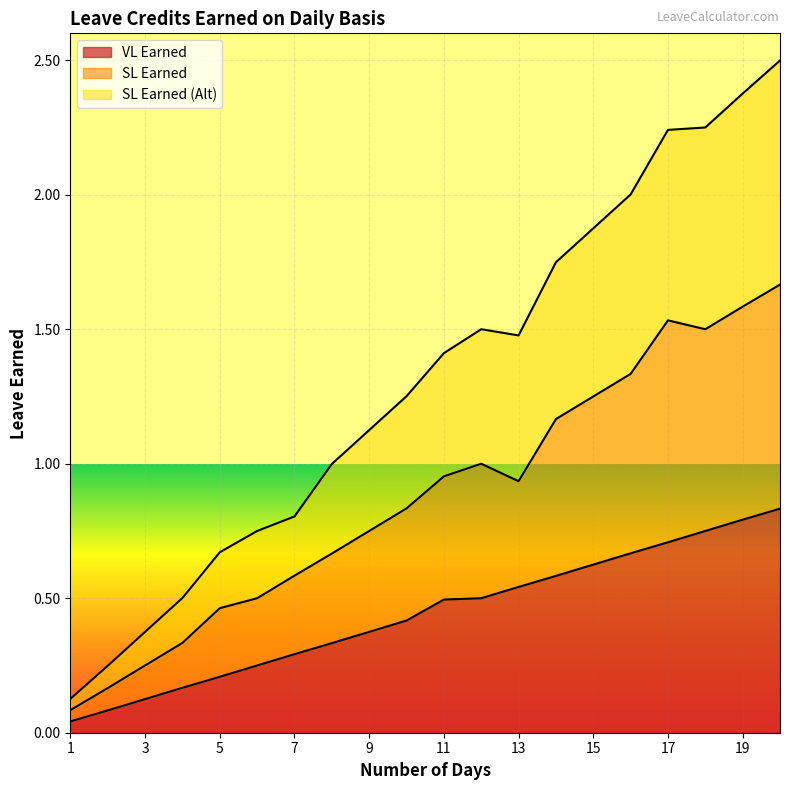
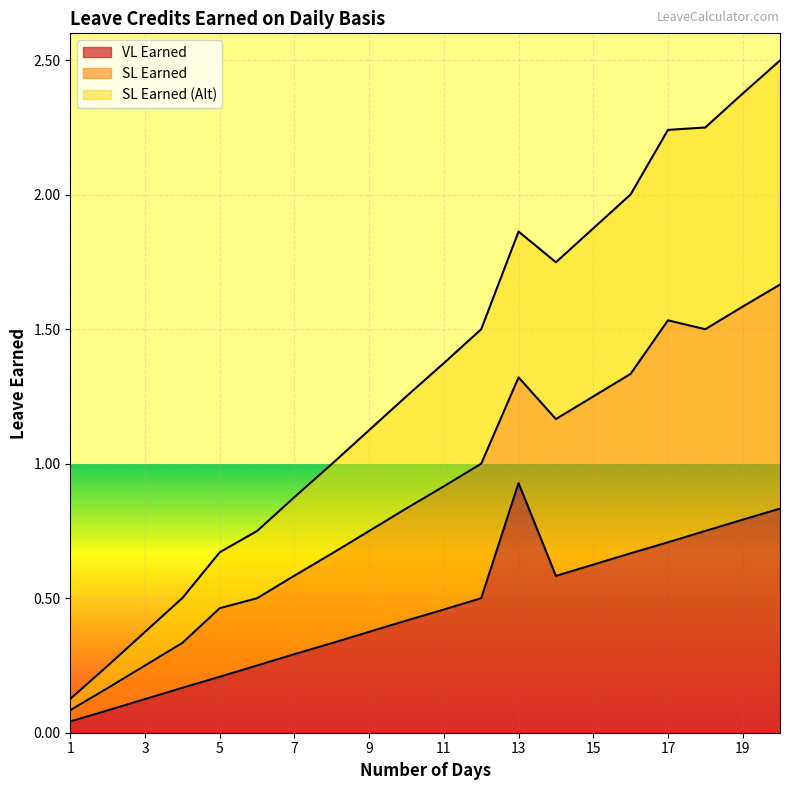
  {
    "VL Earned": {
      "1": 0.04,
      "3": 0.13,
      "5": 0.21,
      "7": 0.29,
      "9": 0.38,
-     "11": 0.50,
-     "13": 0.54,
+     "11": 0.46,
+     "13": 0.93,
      "15": 0.63,
      "17": 0.71,
      "19": 0.79
    },
    "SL Earned": {
      "1": 0.04,
      "3": 0.13,
      "5": 0.26,
      "7": 0.29,
      "9": 0.38,
      "11": 0.46,
      "13": 0.39,
      "15": 0.63,
      "17": 0.83,
      "19": 0.79
    },
    "SL Earned (Alt)": {
      "1": 0.04,
      "3": 0.13,
      "5": 0.21,
-     "7": 0.22,
+     "7": 0.29,
      "9": 0.38,
      "11": 0.46,
      "13": 0.54,
      "15": 0.63,
      "17": 0.71,
      "19": 0.79
    }
  }
